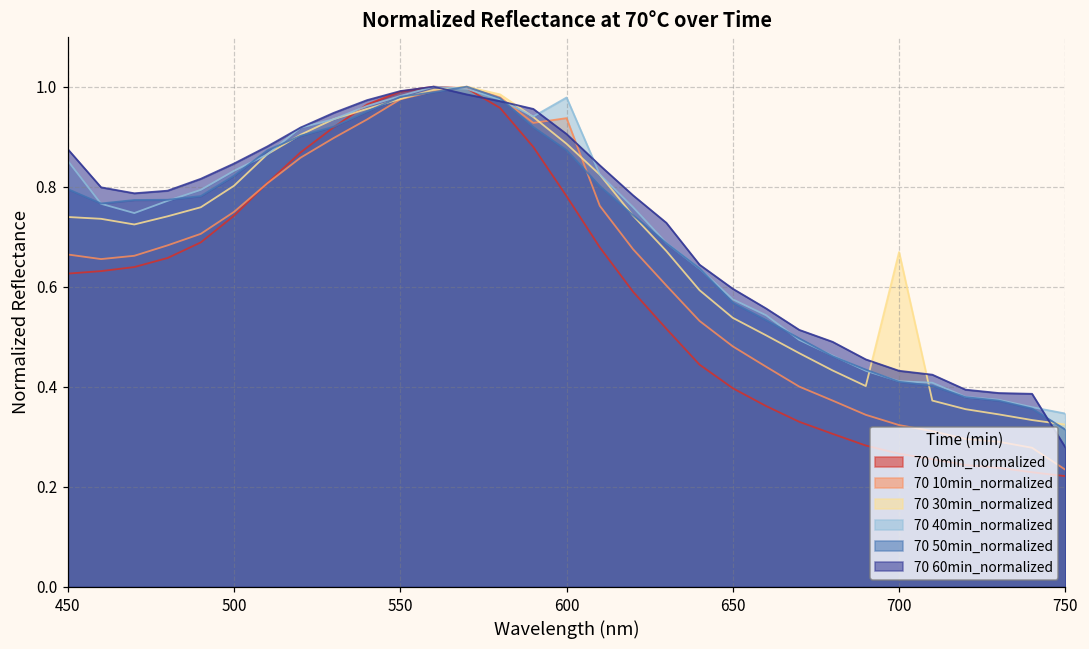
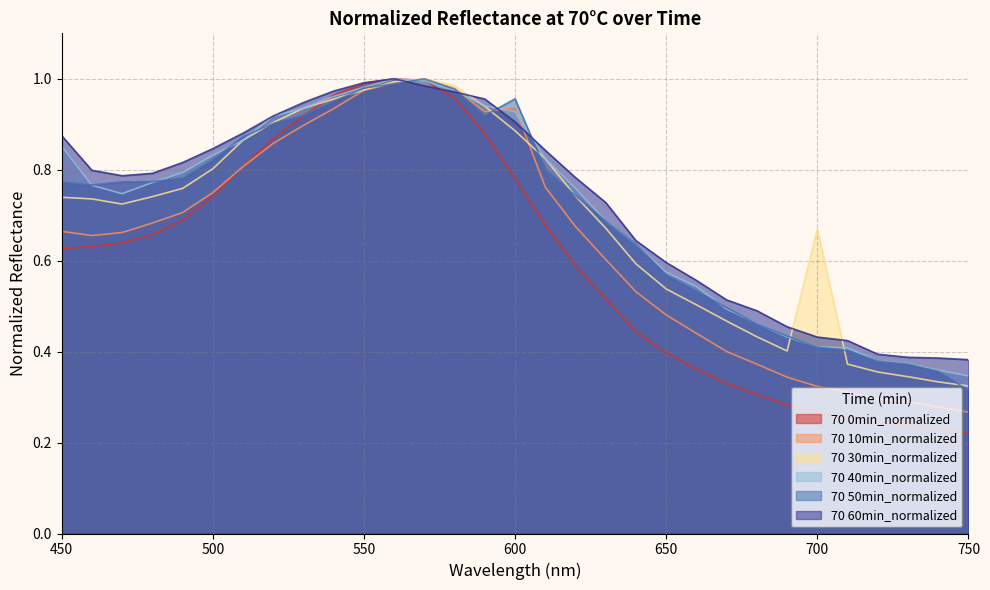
  {
    "70 0min_normalized": {
      "450": 0.63,
      "500": 0.74,
      "600": 0.78,
      "650": 0.40,
      "750": 0.22
    },
    "70 10min_normalized": {
      "450": 0.66,
      "500": 0.75,
      "600": 0.94,
      "650": 0.48,
      "700": 0.32,
-     "750": 0.23
+     "750": 0.27
    },
    "70 30min_normalized": {
      "450": 0.74,
      "500": 0.80,
      "600": 0.89,
      "650": 0.54,
      "700": 0.67,
      "750": 0.32
    },
    "70 40min_normalized": {
      "450": 0.85,
      "500": 0.83,
-     "600": 0.98,
+     "600": 0.93,
      "650": 0.57,
      "750": 0.35
    },
    "70 50min_normalized": {
-     "450": 0.80,
+     "450": 0.77,
      "500": 0.82,
-     "600": 0.87,
+     "600": 0.96,
      "650": 0.57,
      "750": 0.31
    },
    "70 60min_normalized": {
      "450": 0.88,
      "500": 0.85,
      "600": 0.91,
      "650": 0.60,
      "700": 0.43,
-     "750": 0.28
+     "750": 0.38
    }
  }
